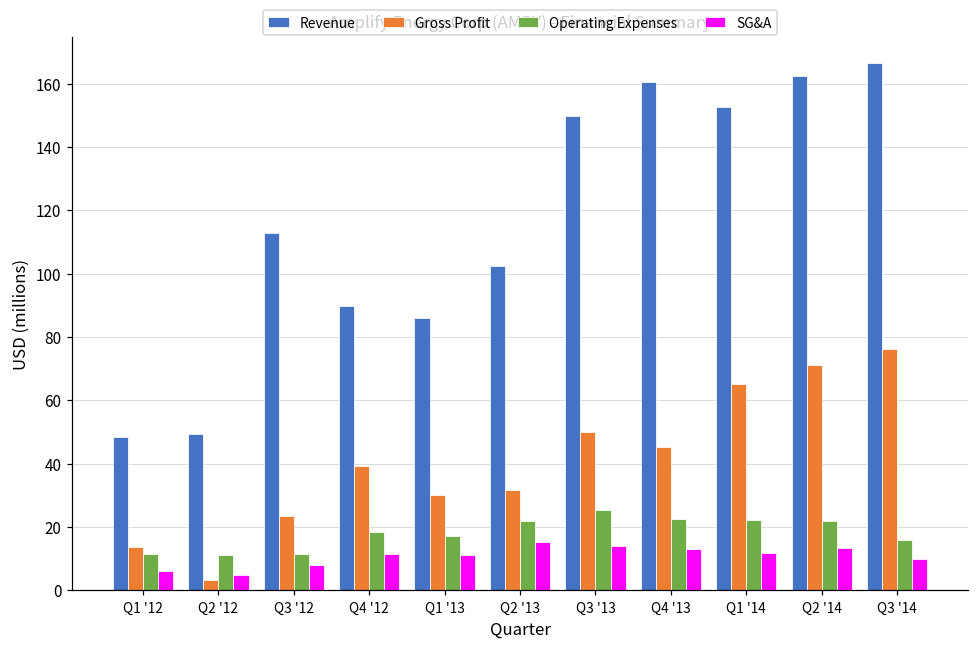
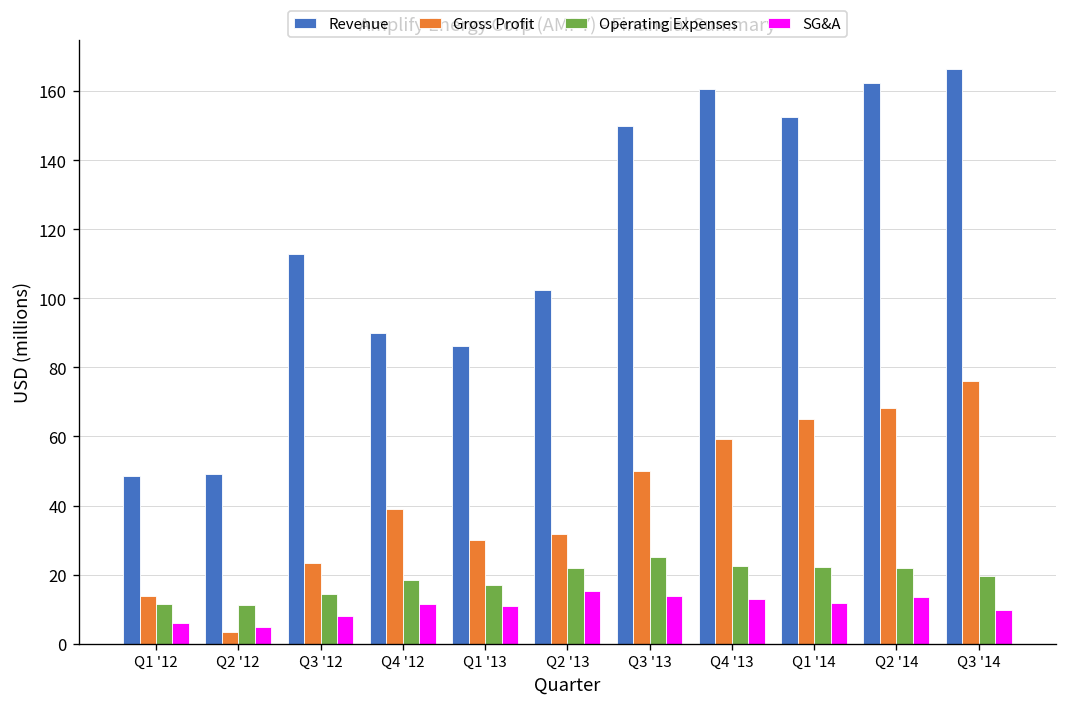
  {
    "Revenue": {
      "Q1 '12": 48,
      "Q2 '12": 49,
      "Q3 '12": 113,
      "Q4 '12": 90,
      "Q1 '13": 86,
      "Q2 '13": 103,
      "Q3 '13": 150,
      "Q4 '13": 161,
      "Q1 '14": 153,
      "Q2 '14": 162,
      "Q3 '14": 167
    },
    "Gross Profit": {
      "Q1 '12": 14,
      "Q2 '12": 3,
      "Q3 '12": 23,
      "Q4 '12": 39,
      "Q1 '13": 30,
      "Q2 '13": 32,
      "Q3 '13": 50,
-     "Q4 '13": 45,
+     "Q4 '13": 59,
      "Q1 '14": 65,
-     "Q2 '14": 71,
+     "Q2 '14": 68,
      "Q3 '14": 76
    },
    "Operating Expenses": {
      "Q1 '12": 11,
      "Q2 '12": 11,
-     "Q3 '12": 12,
+     "Q3 '12": 14,
      "Q4 '12": 18,
      "Q1 '13": 17,
      "Q2 '13": 22,
      "Q3 '13": 25,
      "Q4 '13": 23,
      "Q1 '14": 22,
      "Q2 '14": 22,
-     "Q3 '14": 16
+     "Q3 '14": 20
    },
    "SG&A": {
      "Q1 '12": 6,
      "Q2 '12": 5,
      "Q3 '12": 8,
      "Q4 '12": 12,
      "Q1 '13": 11,
      "Q2 '13": 15,
      "Q3 '13": 14,
      "Q4 '13": 13,
      "Q1 '14": 12,
      "Q2 '14": 13,
      "Q3 '14": 10
    }
  }
